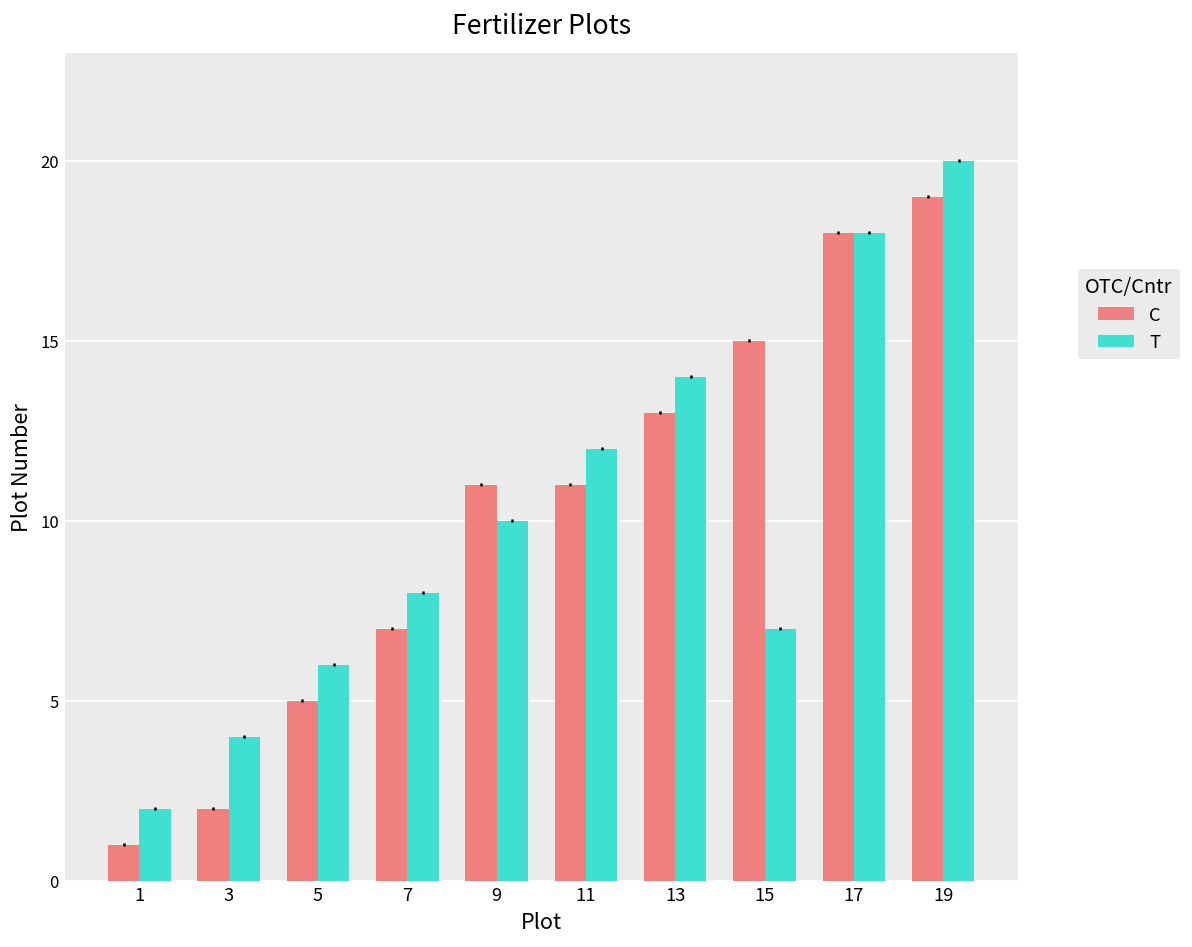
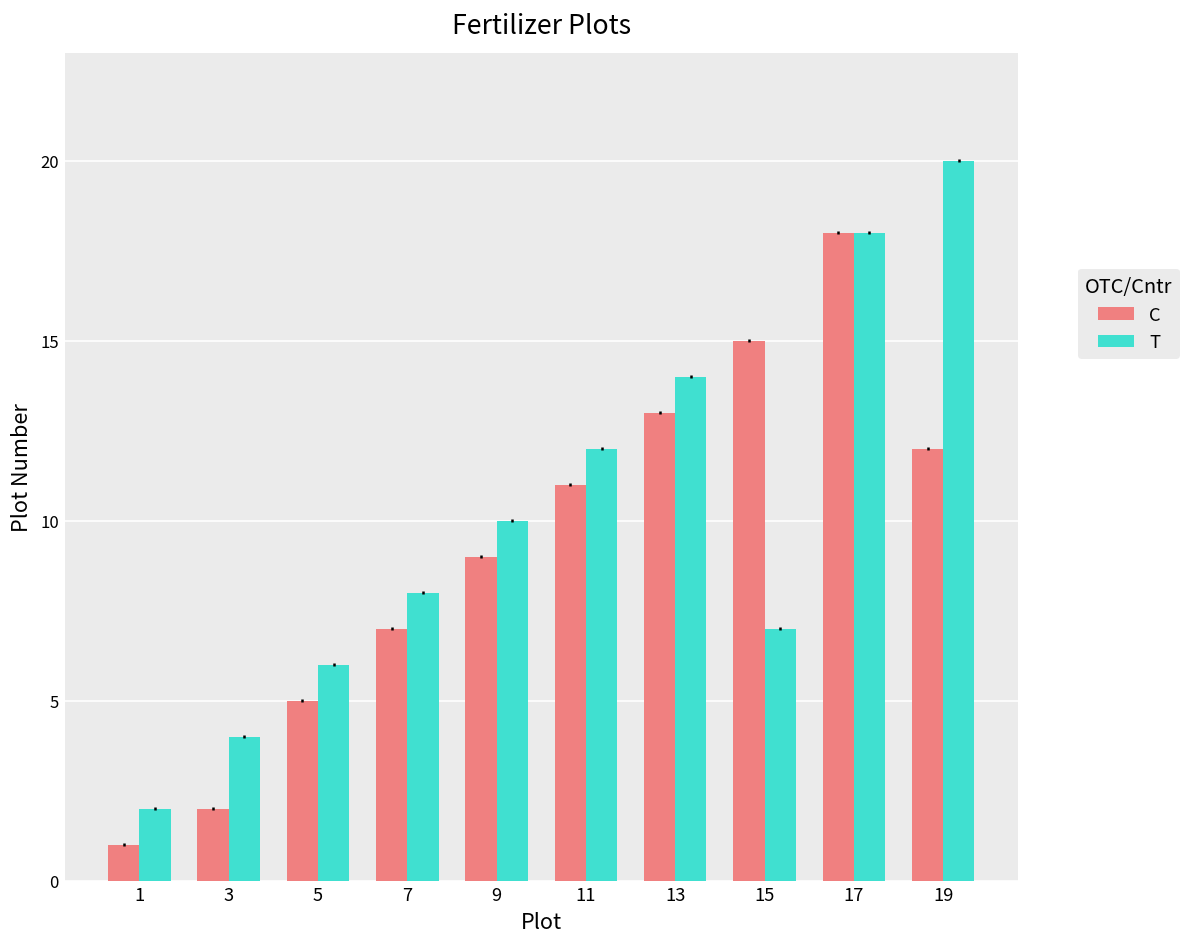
  {
    "C": {
      "1": 1,
      "3": 2,
      "5": 5,
      "7": 7,
-     "9": 11,
+     "9": 9,
      "11": 11,
      "13": 13,
      "15": 15,
      "17": 18,
-     "19": 19
+     "19": 12
    },
    "T": {
      "1": 2,
      "3": 4,
      "5": 6,
      "7": 8,
      "9": 10,
      "11": 12,
      "13": 14,
      "15": 7,
      "17": 18,
      "19": 20
    }
  }
